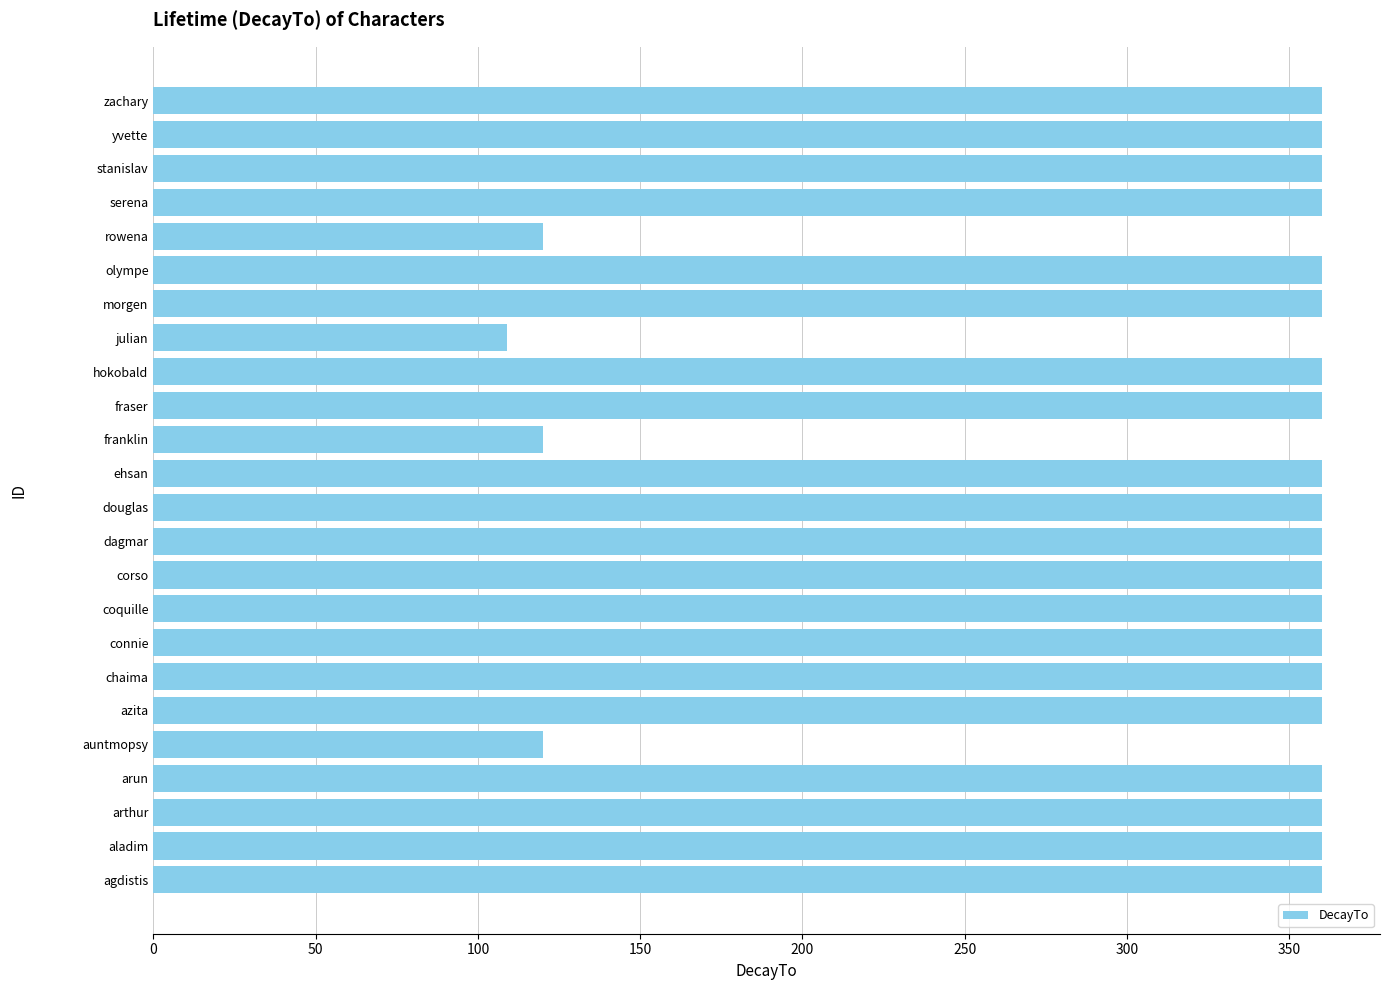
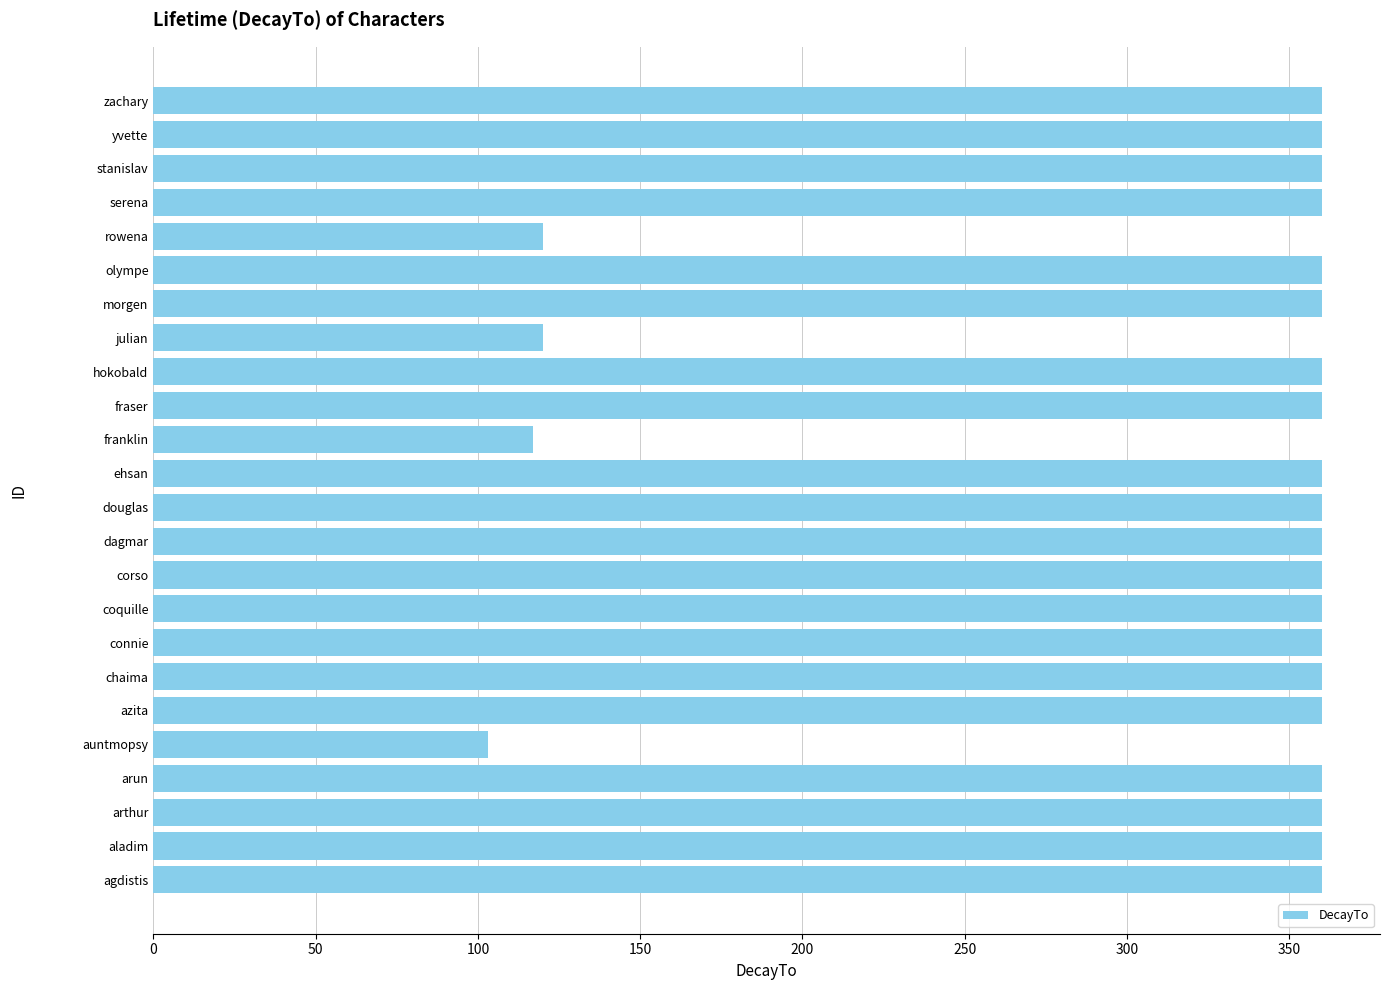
  {
    "zachary": 360,
    "yvette": 360,
    "stanislav": 360,
    "serena": 360,
    "rowena": 120,
    "olympe": 360,
    "morgen": 360,
-   "julian": 109,
+   "julian": 120,
    "hokobald": 360,
    "fraser": 360,
-   "franklin": 120,
+   "franklin": 117,
    "ehsan": 360,
    "douglas": 360,
    "dagmar": 360,
    "corso": 360,
    "coquille": 360,
    "connie": 360,
    "chaima": 360,
    "azita": 360,
-   "auntmopsy": 120,
+   "auntmopsy": 103,
    "arun": 360,
    "arthur": 360,
    "aladim": 360,
    "agdistis": 360
  }
